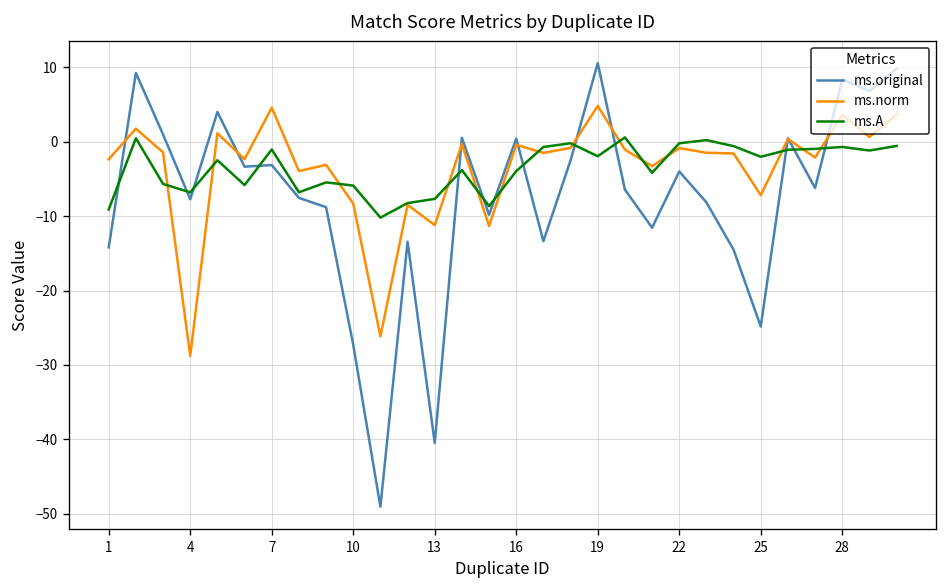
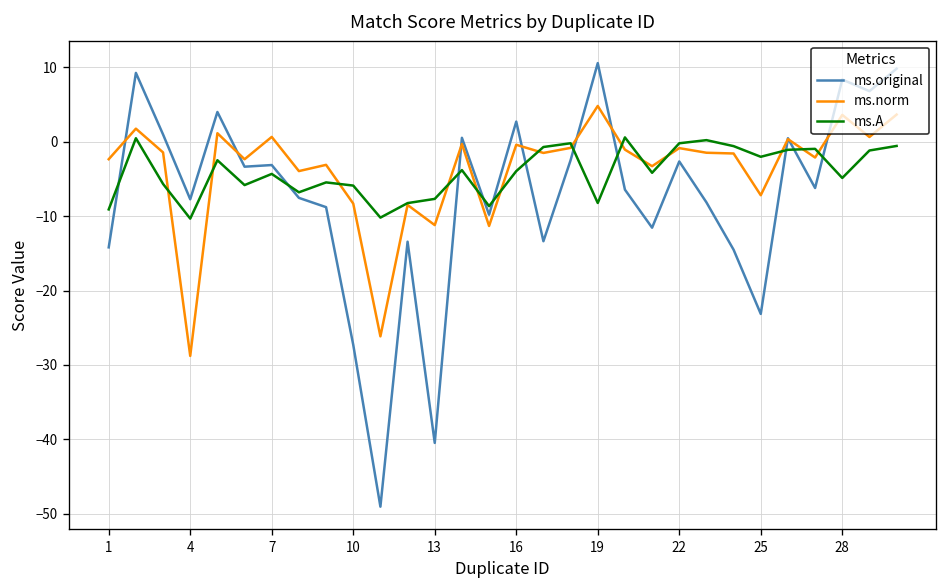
  {
    "ms.original": {
      "1": -14,
      "4": -8,
      "7": -3,
      "10": -27,
      "13": -40,
-     "16": 0,
+     "16": 3,
      "19": 11,
-     "22": -4,
-     "25": -25
+     "22": -3,
+     "25": -23
    },
    "ms.norm": {
      "1": -2,
      "4": -29,
-     "7": 5,
+     "7": 1,
      "10": -8,
      "13": -11,
      "16": 0,
      "19": 5,
      "22": -1,
      "25": -7
    },
    "ms.A": {
      "1": -9,
-     "4": -7,
-     "7": -1,
+     "4": -10,
+     "7": -4,
      "10": -6,
      "13": -8,
      "16": -4,
-     "19": -2,
+     "19": -8,
      "22": 0,
      "25": -2,
-     "28": -1
+     "28": -5
    }
  }
